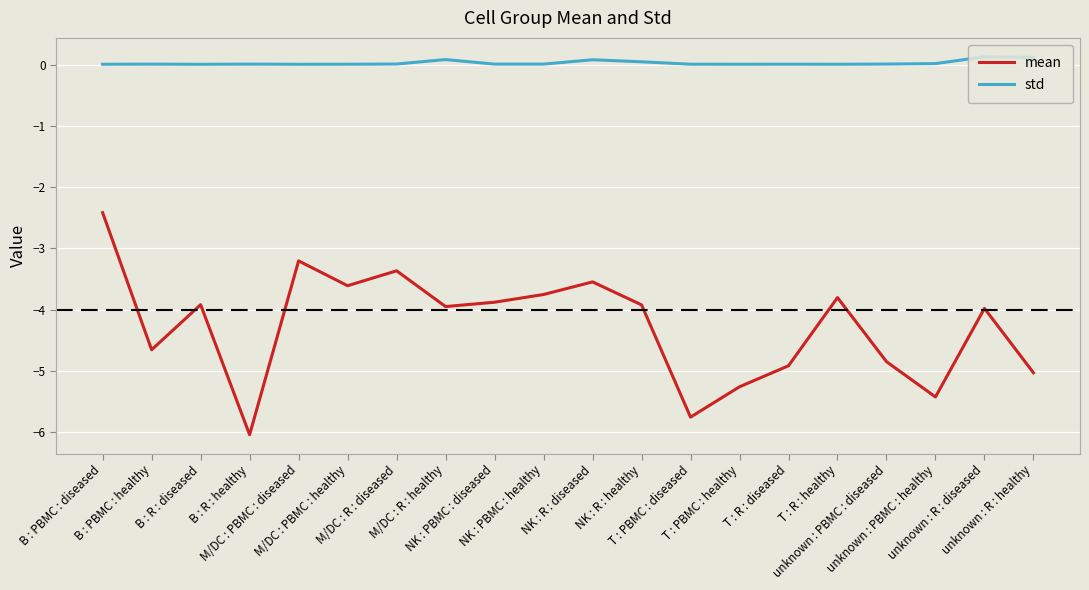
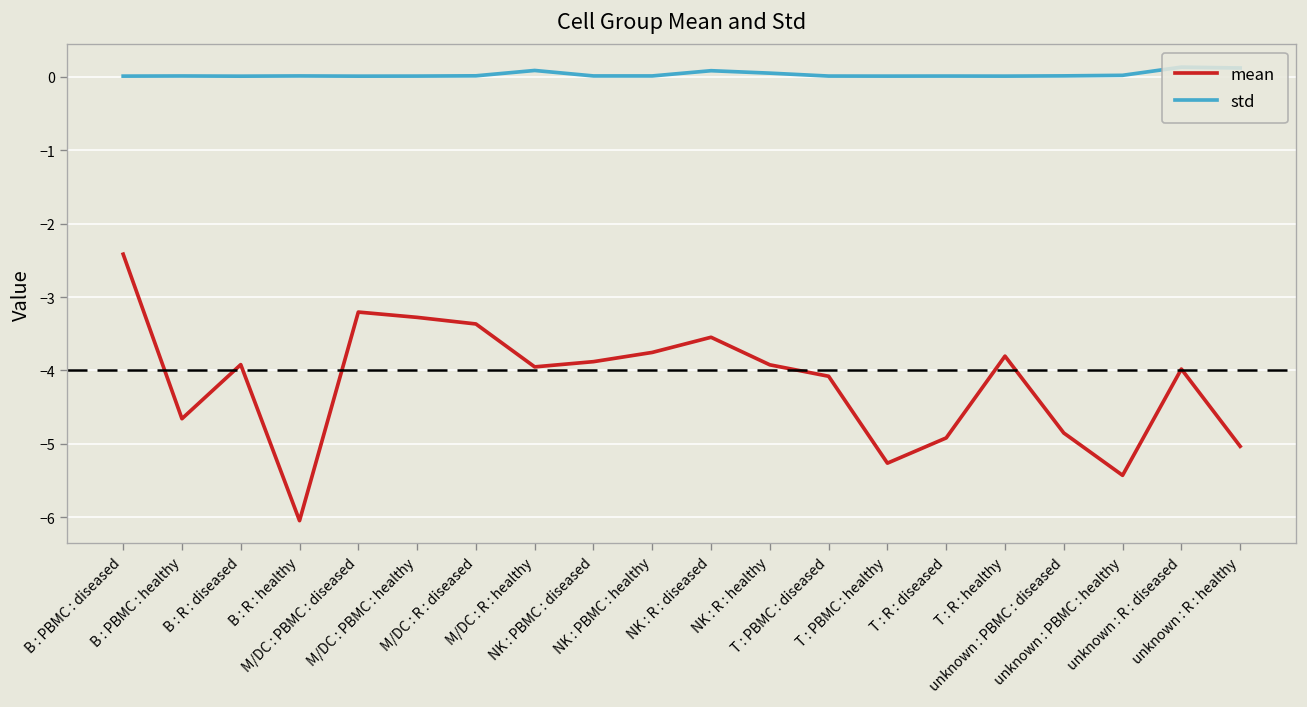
  {
    "mean": {
      "B : PBMC : diseased": -2.4,
      "B : PBMC : healthy": -4.7,
      "B : R : diseased": -3.9,
      "B : R : healthy": -6.0,
      "M/DC : PBMC : diseased": -3.2,
-     "M/DC : PBMC : healthy": -3.6,
+     "M/DC : PBMC : healthy": -3.3,
      "M/DC : R : diseased": -3.4,
      "M/DC : R : healthy": -4.0,
      "NK : PBMC : diseased": -3.9,
      "NK : PBMC : healthy": -3.8,
      "NK : R : diseased": -3.5,
      "NK : R : healthy": -3.9,
-     "T : PBMC : diseased": -5.8,
+     "T : PBMC : diseased": -4.1,
      "T : PBMC : healthy": -5.3,
      "T : R : diseased": -4.9,
      "T : R : healthy": -3.8,
      "unknown : PBMC : diseased": -4.9,
      "unknown : PBMC : healthy": -5.4,
      "unknown : R : diseased": -4.0,
      "unknown : R : healthy": -5.0
    },
    "std": {
      "B : PBMC : diseased": 0.0,
      "B : PBMC : healthy": 0.0,
      "B : R : diseased": 0.0,
      "B : R : healthy": 0.0,
      "M/DC : PBMC : diseased": 0.0,
      "M/DC : PBMC : healthy": 0.0,
      "M/DC : R : diseased": 0.0,
      "M/DC : R : healthy": 0.1,
      "NK : PBMC : diseased": 0.0,
      "NK : PBMC : healthy": 0.0,
      "NK : R : diseased": 0.1,
      "NK : R : healthy": 0.1,
      "T : PBMC : diseased": 0.0,
      "T : PBMC : healthy": 0.0,
      "T : R : diseased": 0.0,
      "T : R : healthy": 0.0,
      "unknown : PBMC : diseased": 0.0,
      "unknown : PBMC : healthy": 0.0
    }
  }
